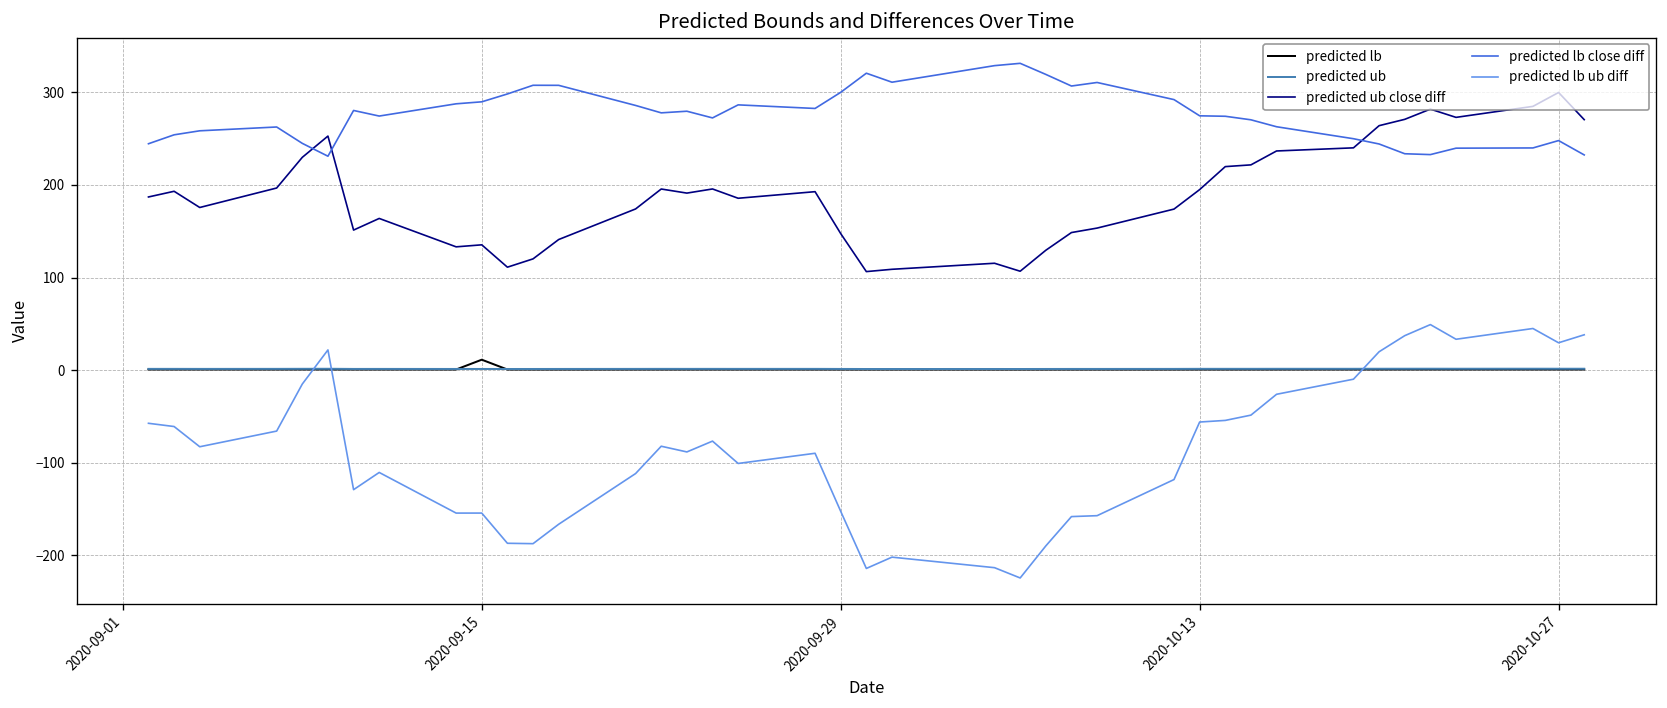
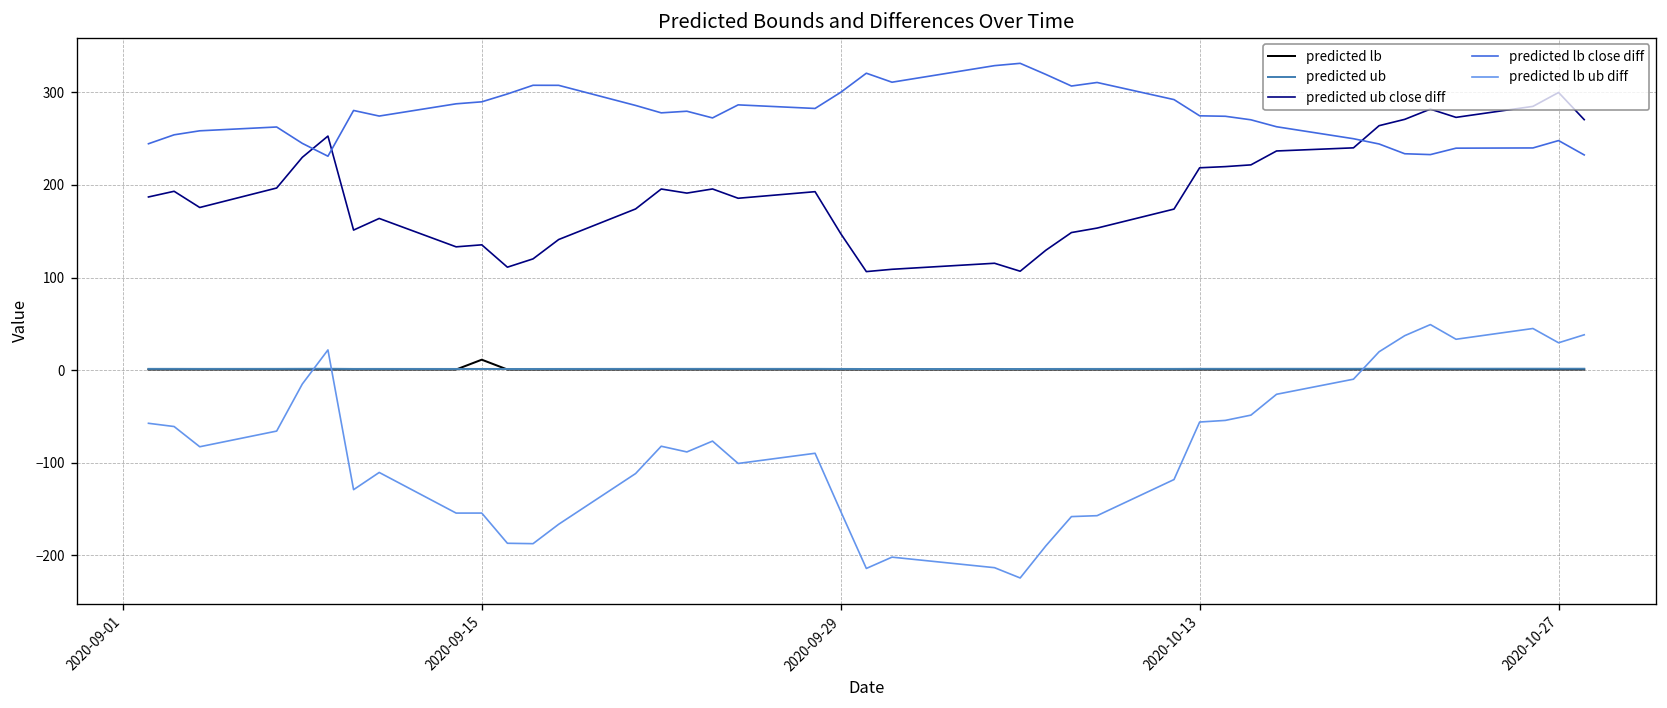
  {
    "predicted lb": {
      "2020-09-15": 10
    },
    "predicted ub close diff": {
      "2020-09-15": 140,
      "2020-09-29": 150,
-     "2020-10-13": 200
+     "2020-10-13": 220
    }
  }
